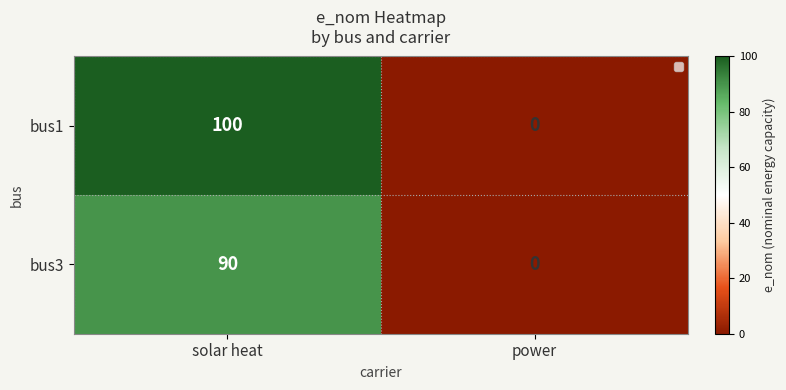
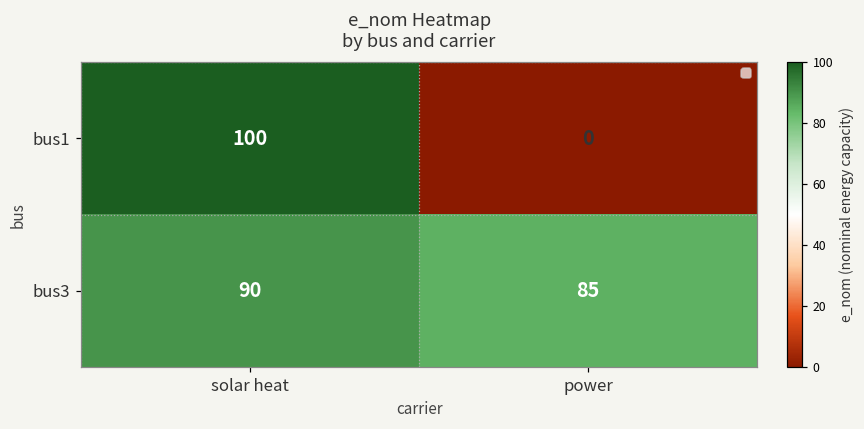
  {
    "bus1": {
      "solar heat": 100,
      "power": 0
    },
    "bus3": {
      "solar heat": 90,
-     "power": 0
+     "power": 85
    }
  }
